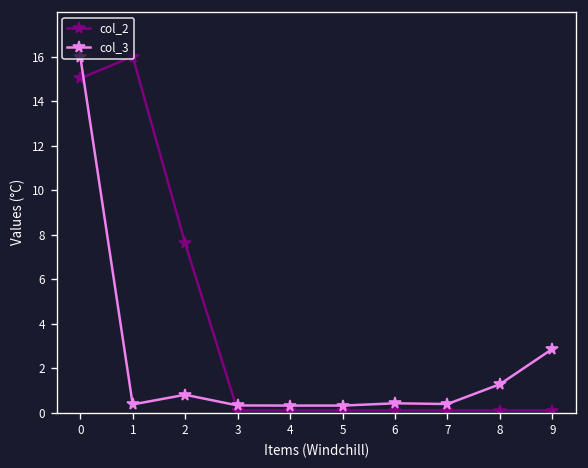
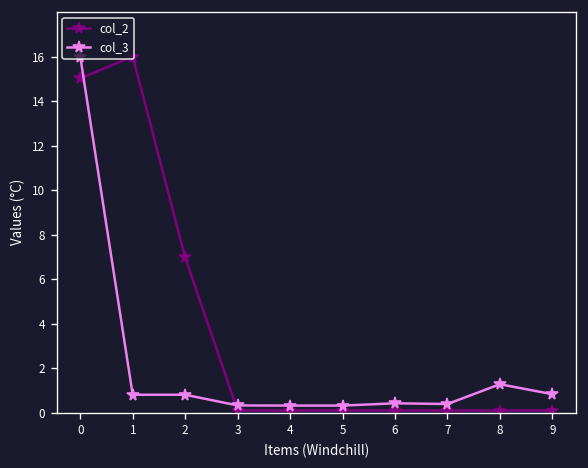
  {
    "col_2": {
      "0": 15.0,
-     "2": 7.6,
+     "2": 7.0,
      "3": 0.1,
      "4": 0.1,
      "5": 0.1,
      "6": 0.1,
      "7": 0.1,
      "8": 0.1,
      "9": 0.1
    },
    "col_3": {
-     "1": 0.4,
+     "1": 0.8,
      "2": 0.8,
      "3": 0.3,
      "4": 0.3,
      "5": 0.3,
      "6": 0.4,
      "7": 0.4,
      "8": 1.3,
-     "9": 2.9
+     "9": 0.8
    }
  }
